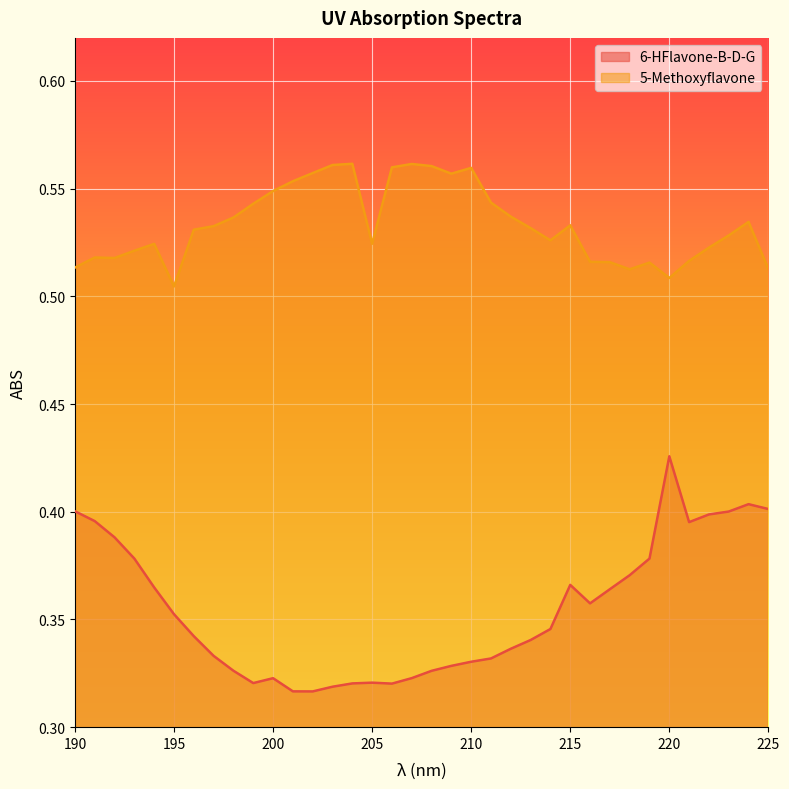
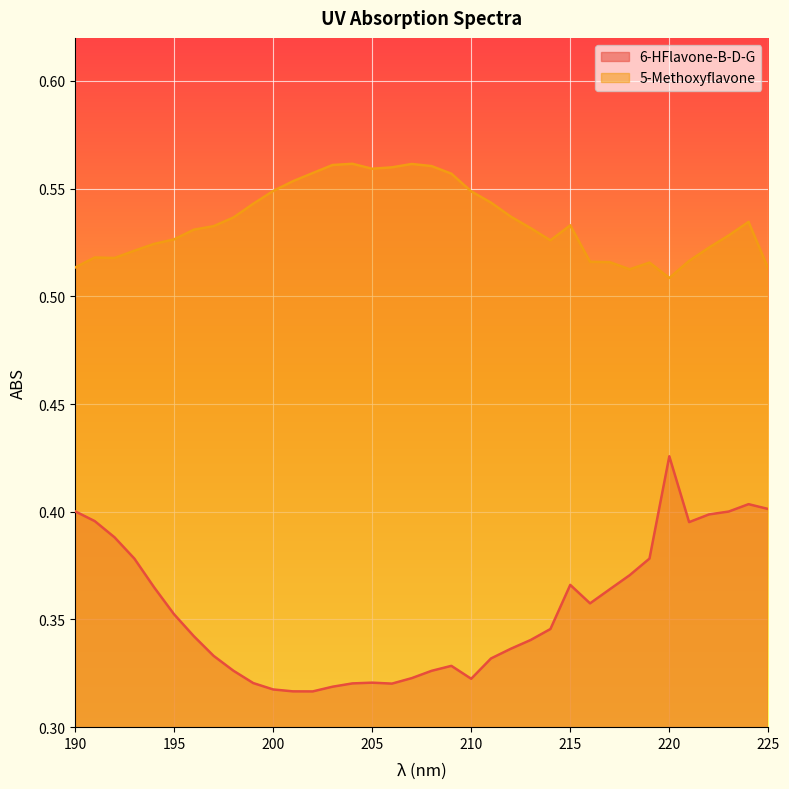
  {
    "6-HFlavone-B-D-G": {
      "190": 0.400,
      "195": 0.352,
-     "200": 0.323,
+     "200": 0.318,
      "205": 0.321,
-     "210": 0.330,
+     "210": 0.322,
      "215": 0.366,
      "220": 0.426,
      "225": 0.401
    },
    "5-Methoxyflavone": {
      "190": 0.513,
-     "195": 0.505,
+     "195": 0.526,
      "200": 0.549,
-     "205": 0.524,
-     "210": 0.560,
+     "205": 0.559,
+     "210": 0.549,
      "215": 0.533,
      "220": 0.509,
      "225": 0.513
    }
  }
